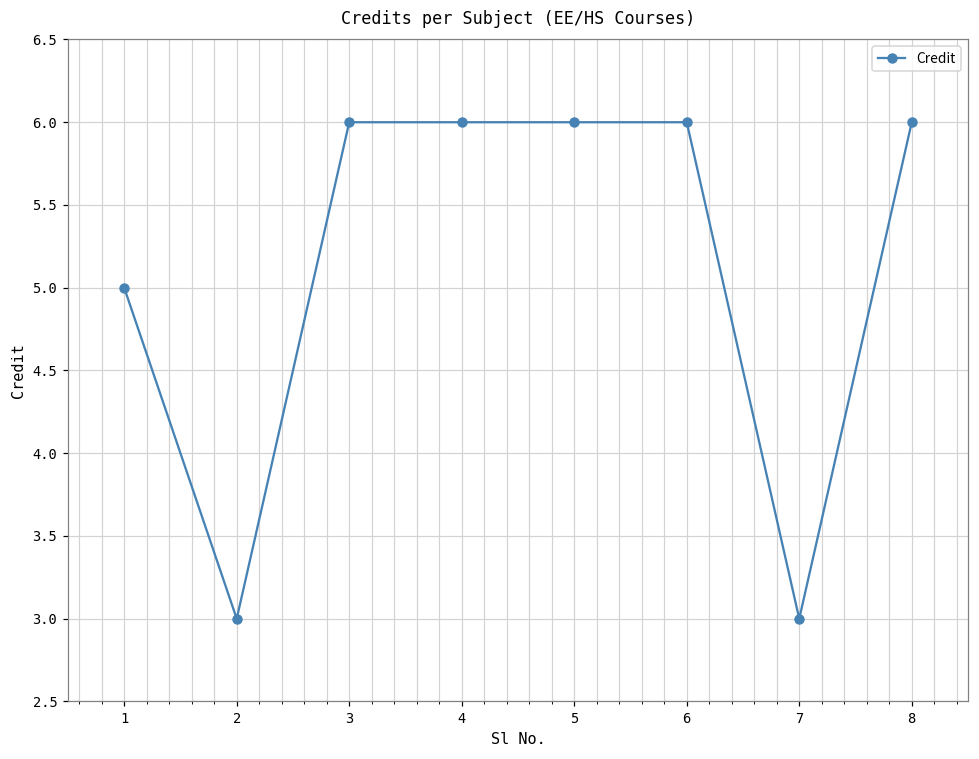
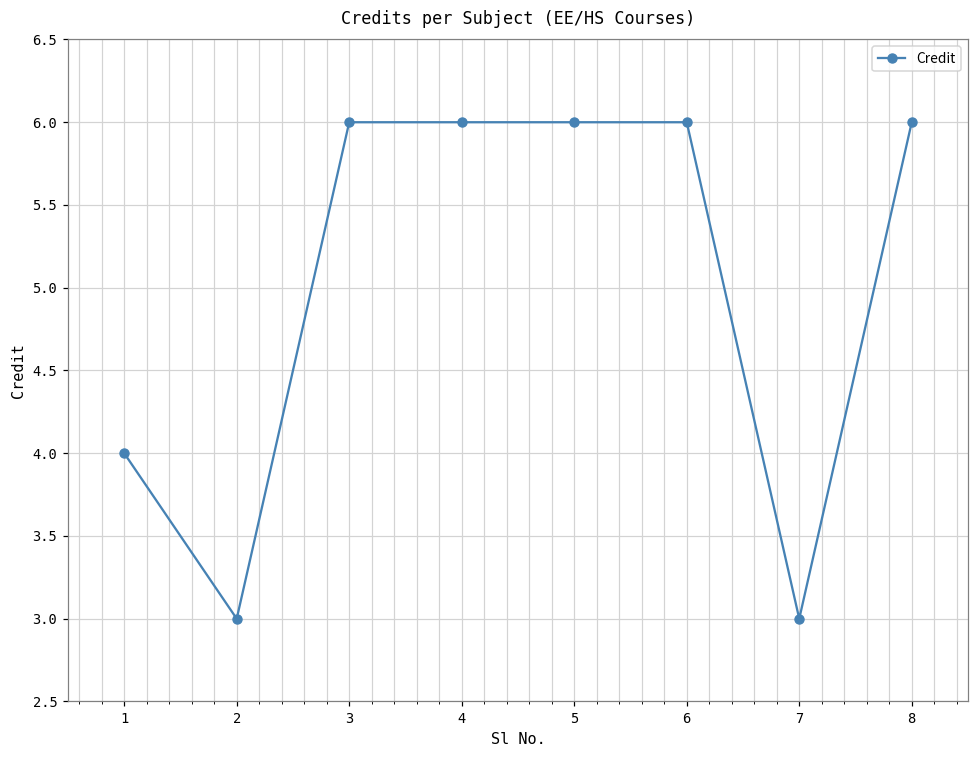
  {
-   "1": 5,
+   "1": 4,
    "2": 3,
    "3": 6,
    "4": 6,
    "5": 6,
    "6": 6,
    "7": 3,
    "8": 6
  }
